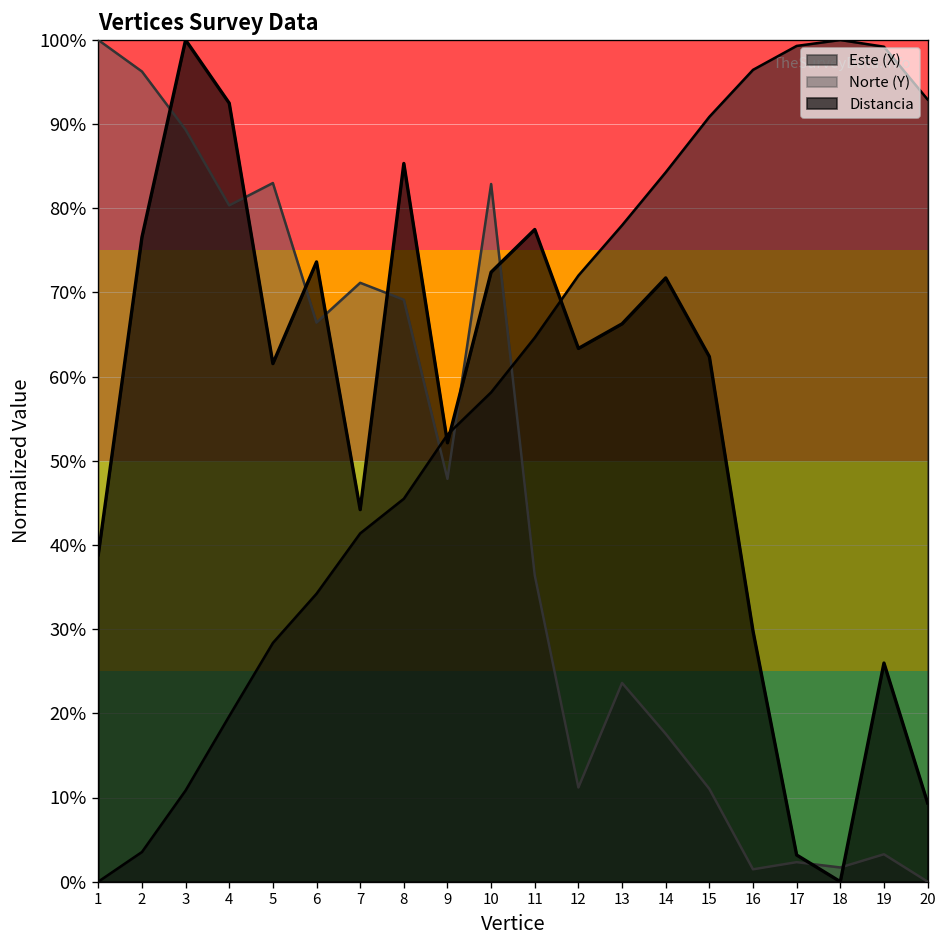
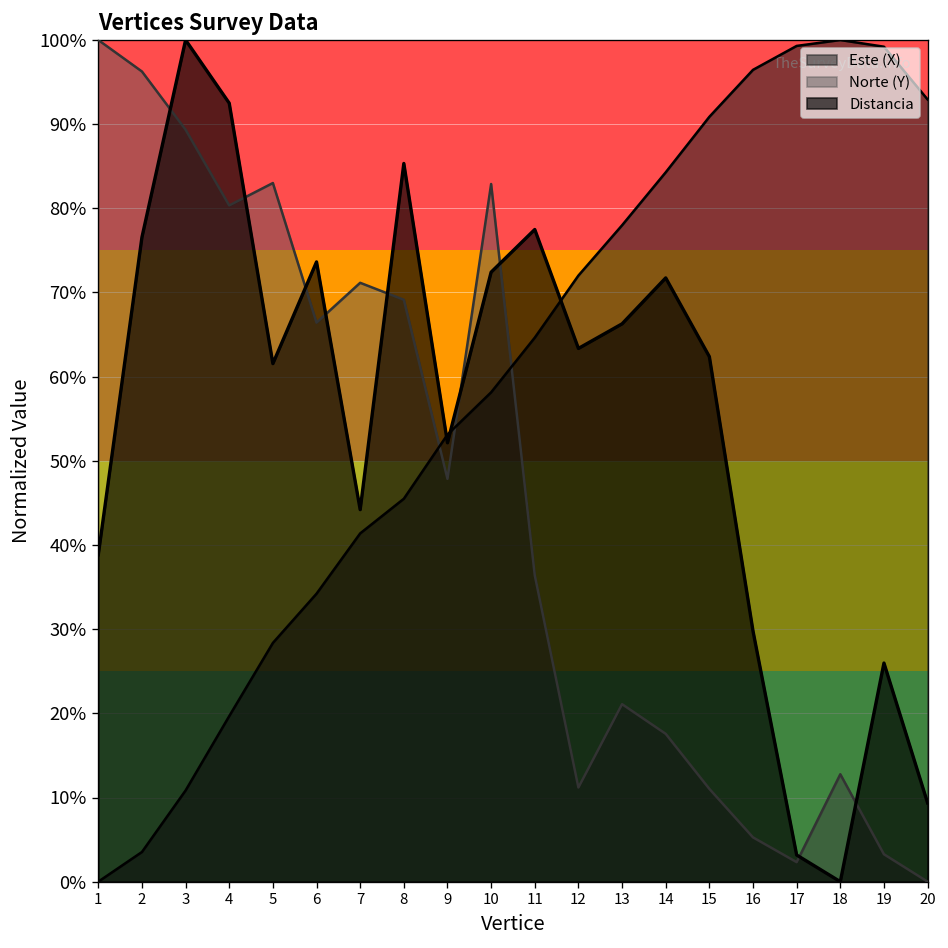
  {
    "Norte (Y)": {
      "1": "100%",
      "2": "96%",
      "3": "89%",
      "4": "80%",
      "5": "83%",
      "6": "66%",
      "7": "71%",
      "8": "69%",
      "9": "48%",
      "10": "83%",
      "11": "36%",
      "12": "11%",
-     "13": "24%",
+     "13": "21%",
      "14": "18%",
      "15": "11%",
-     "16": "1%",
+     "16": "5%",
      "17": "2%",
-     "18": "2%",
+     "18": "13%",
      "19": "3%",
      "20": "0%"
    }
  }
